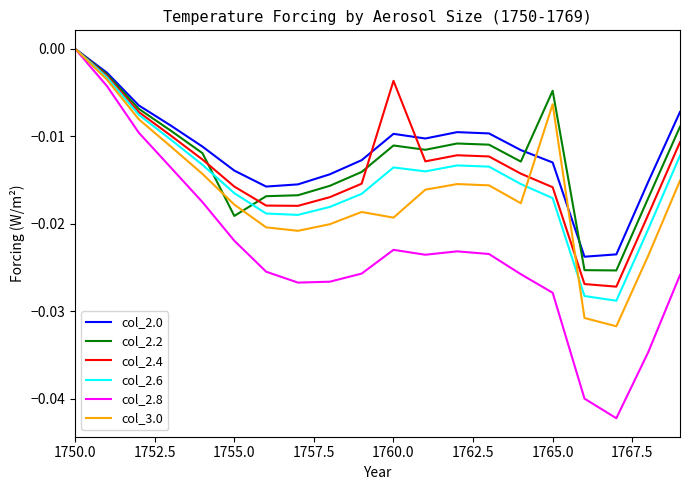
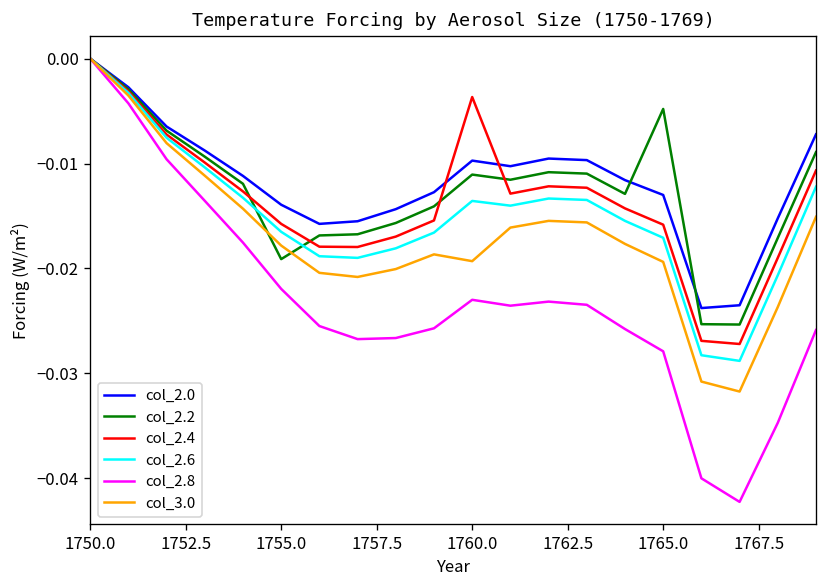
  {
    "col_2.0": {
      "1755.0": -0.014,
      "1760.0": -0.010,
      "1765.0": -0.013
    },
    "col_2.2": {
      "1755.0": -0.019,
      "1760.0": -0.011,
      "1765.0": -0.005
    },
    "col_2.4": {
      "1755.0": -0.016,
      "1760.0": -0.004,
      "1765.0": -0.016
    },
    "col_2.6": {
      "1755.0": -0.017,
      "1760.0": -0.014,
      "1765.0": -0.017
    },
    "col_2.8": {
      "1755.0": -0.022,
      "1760.0": -0.023,
      "1765.0": -0.028
    },
    "col_3.0": {
      "1755.0": -0.018,
      "1760.0": -0.019,
-     "1765.0": -0.006
+     "1765.0": -0.019
    }
  }
